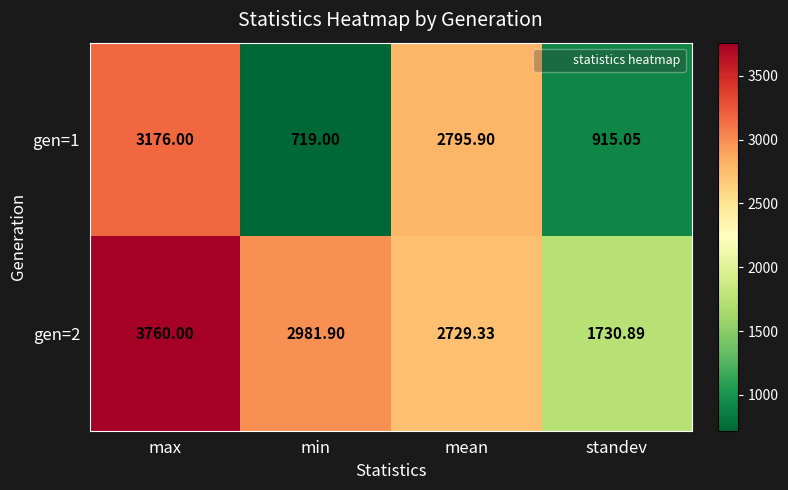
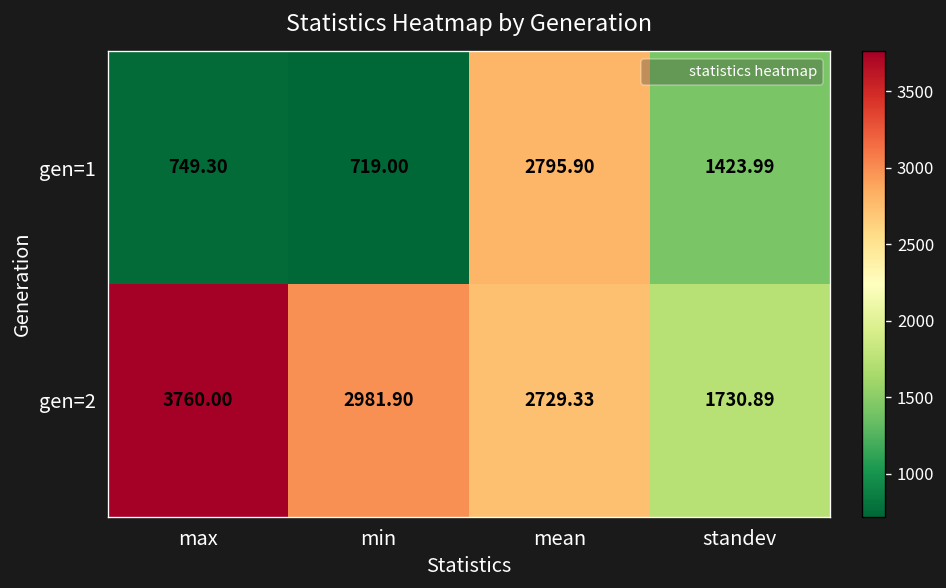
  {
    "gen=1": {
-     "max": 3176.00,
+     "max": 749.30,
      "min": 719.00,
      "mean": 2795.90,
-     "standev": 915.05
+     "standev": 1423.99
    },
    "gen=2": {
      "max": 3760.00,
      "min": 2981.90,
      "mean": 2729.33,
      "standev": 1730.89
    }
  }
